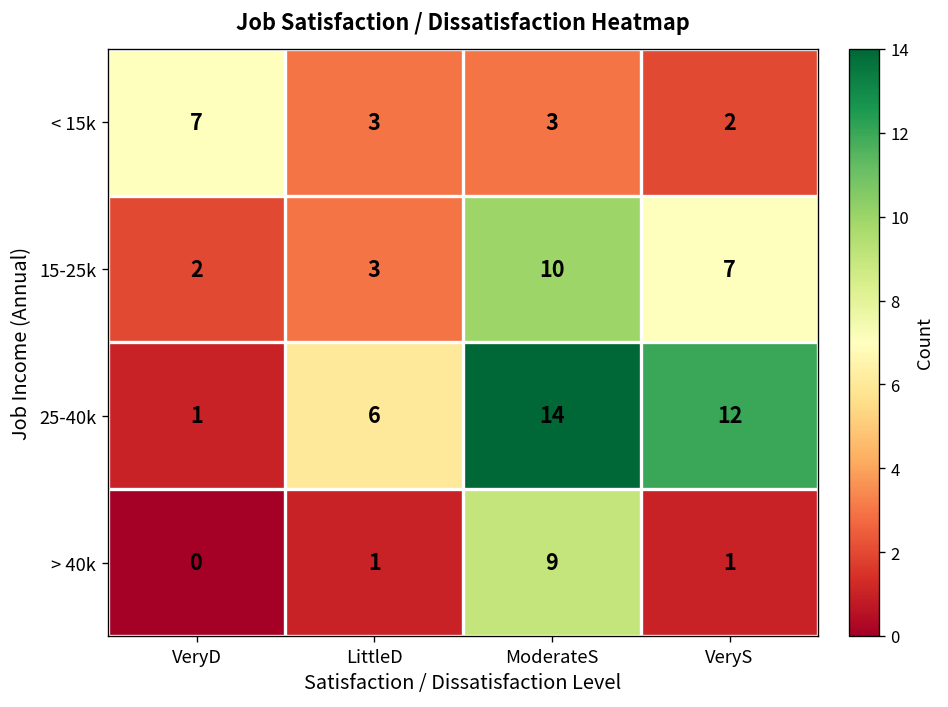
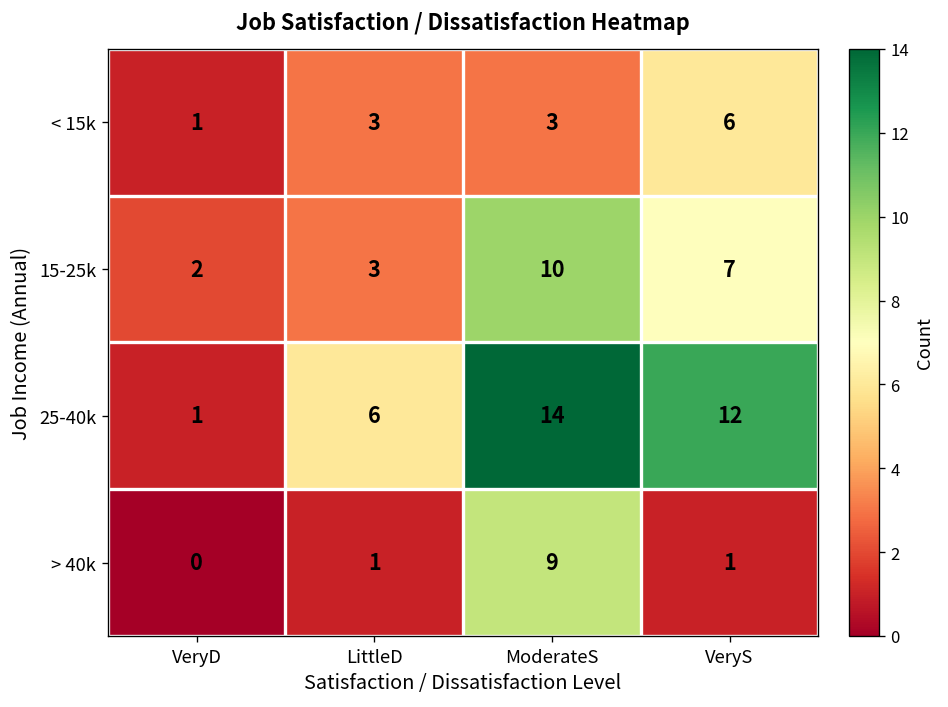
  {
    "< 15k": {
-     "VeryD": 7,
+     "VeryD": 1,
      "LittleD": 3,
      "ModerateS": 3,
-     "VeryS": 2
+     "VeryS": 6
    },
    "15-25k": {
      "VeryD": 2,
      "LittleD": 3,
      "ModerateS": 10,
      "VeryS": 7
    },
    "25-40k": {
      "VeryD": 1,
      "LittleD": 6,
      "ModerateS": 14,
      "VeryS": 12
    },
    "> 40k": {
      "VeryD": 0,
      "LittleD": 1,
      "ModerateS": 9,
      "VeryS": 1
    }
  }
